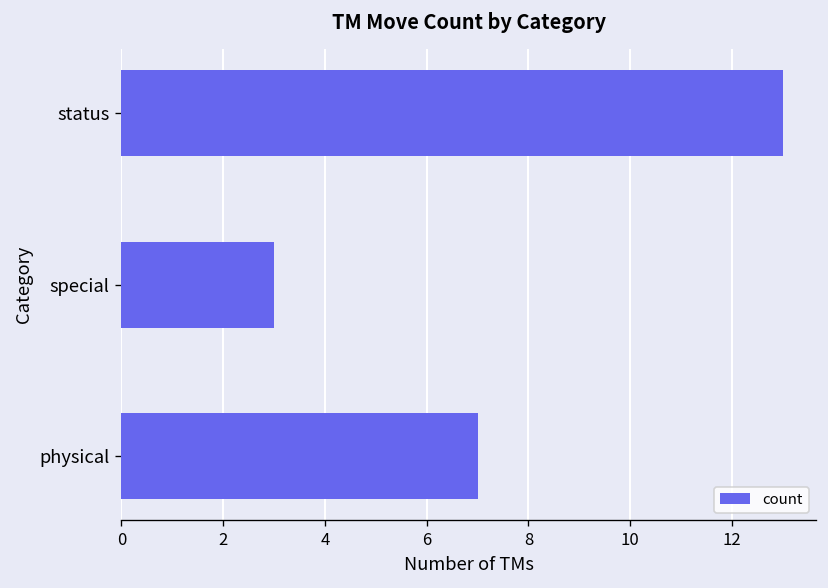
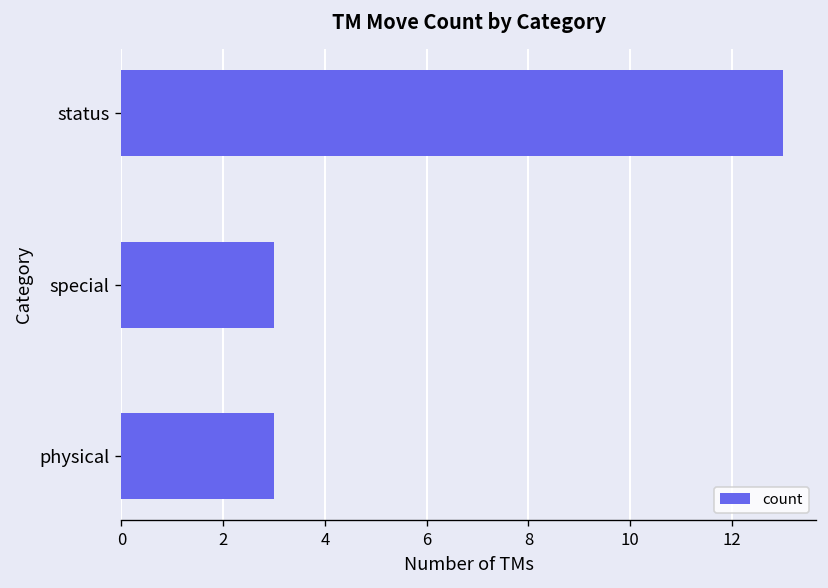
  {
    "status": 13,
    "special": 3,
-   "physical": 7
+   "physical": 3
  }
